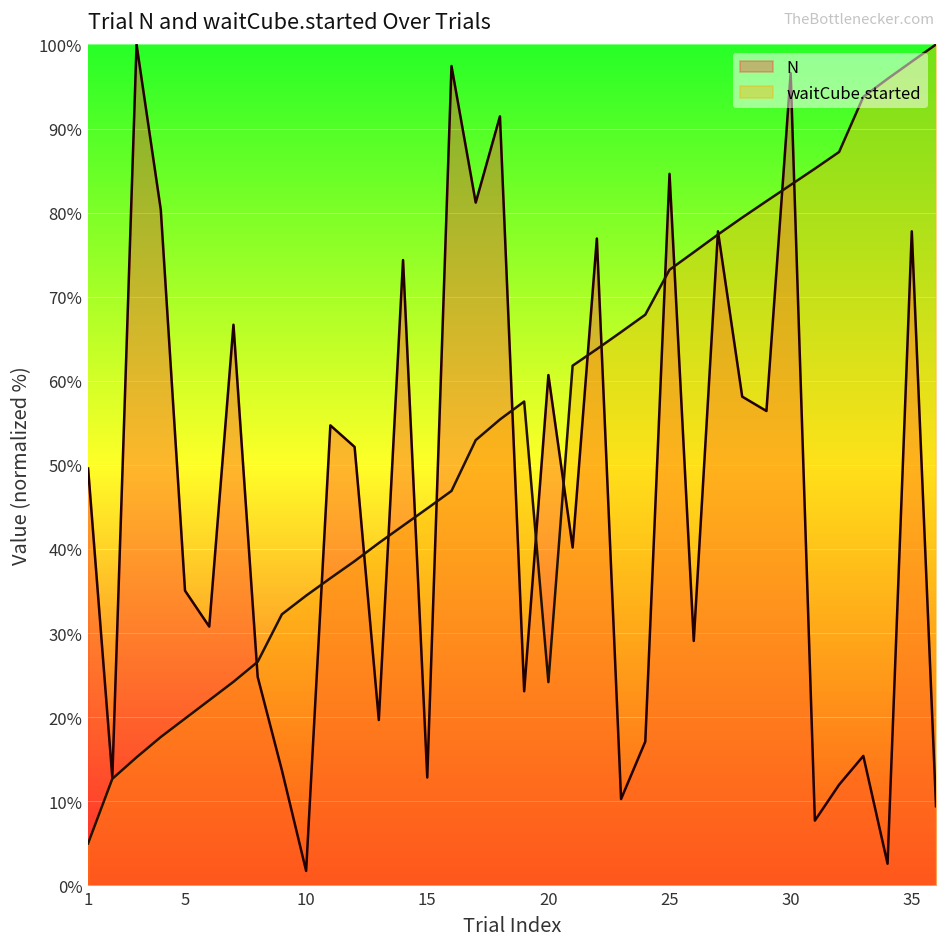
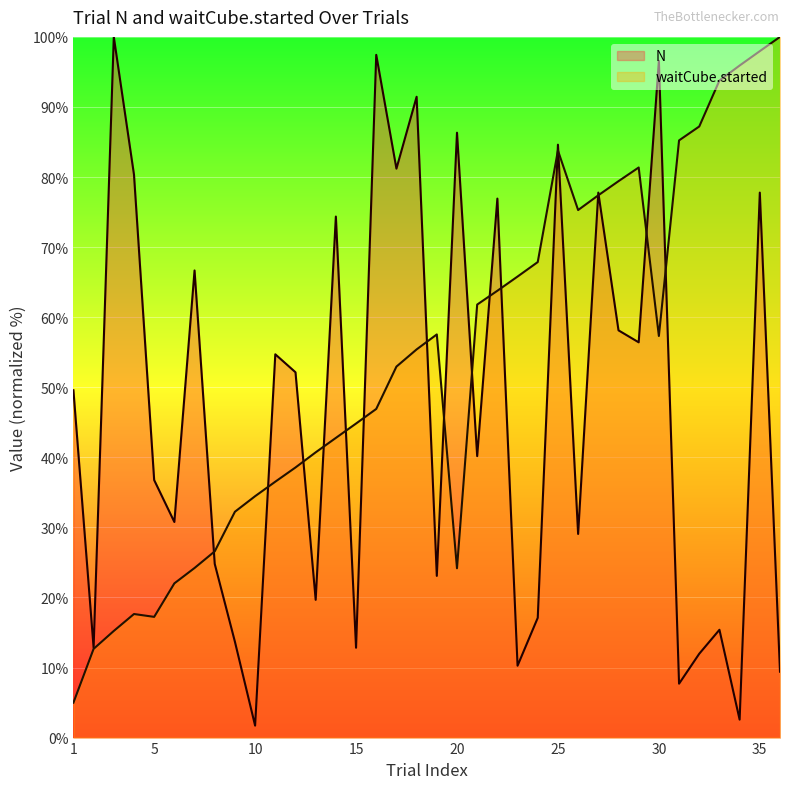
  {
    "N": {
      "1": "50%",
-     "5": "35%",
+     "5": "37%",
      "10": "2%",
      "15": "13%",
-     "20": "61%",
+     "20": "86%",
      "25": "85%",
      "35": "78%"
    },
    "waitCube.started": {
      "1": "5%",
-     "5": "20%",
+     "5": "17%",
      "10": "34%",
      "15": "45%",
      "20": "24%",
-     "25": "73%",
-     "30": "83%"
+     "25": "84%",
+     "30": "57%"
    }
  }
